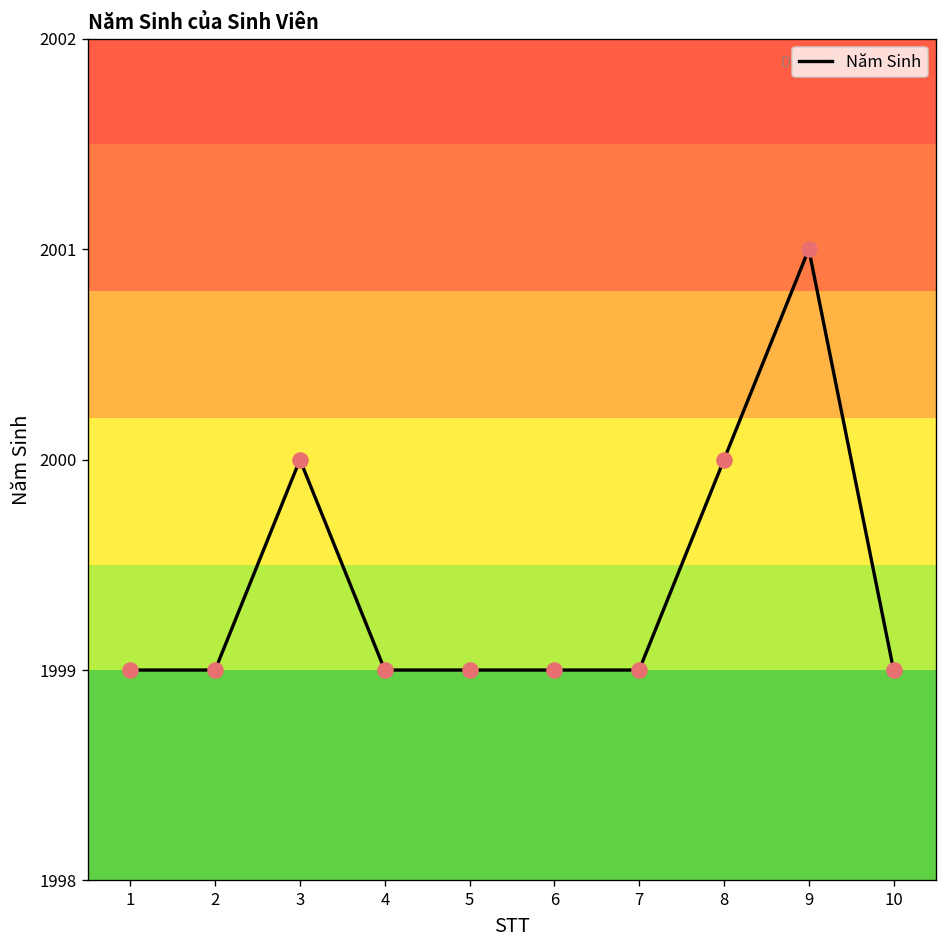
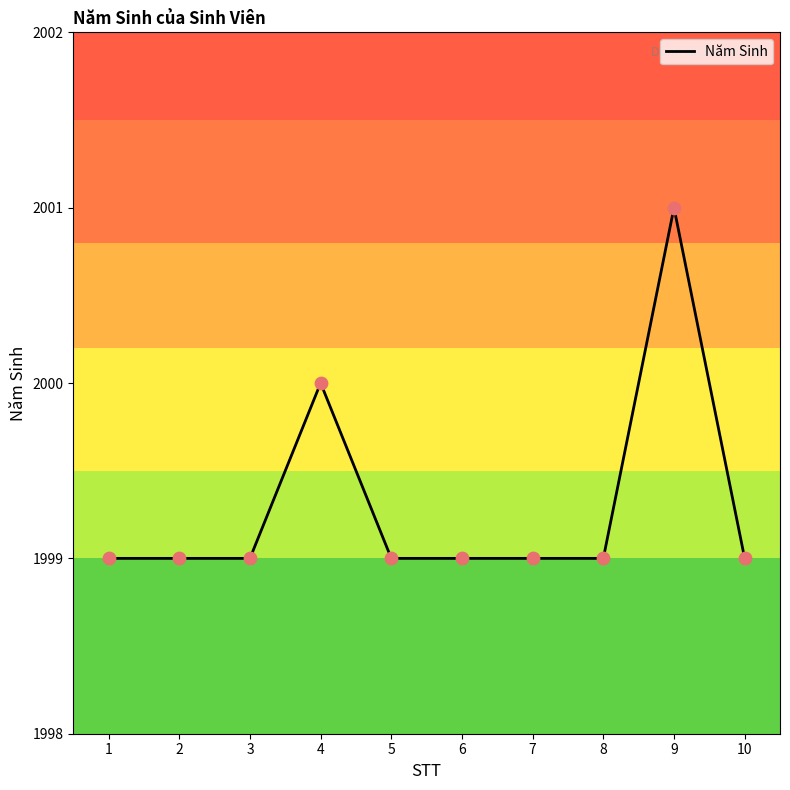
  {
    "1": 1999,
    "2": 1999,
-   "3": 2000,
-   "4": 1999,
+   "3": 1999,
+   "4": 2000,
    "5": 1999,
    "6": 1999,
    "7": 1999,
-   "8": 2000,
+   "8": 1999,
    "9": 2001,
    "10": 1999
  }
